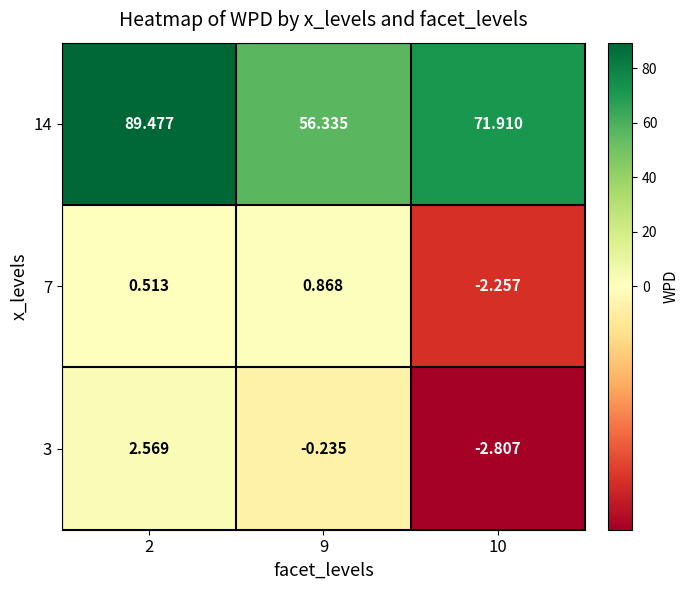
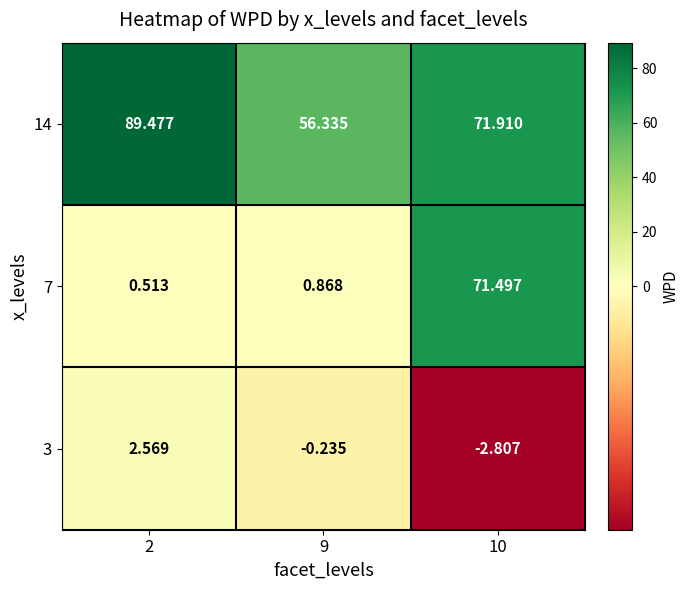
  {
    "14": {
      "2": 89.477,
      "9": 56.335,
      "10": 71.910
    },
    "7": {
      "2": 0.513,
      "9": 0.868,
-     "10": -2.257
+     "10": 71.497
    },
    "3": {
      "2": 2.569,
      "9": -0.235,
      "10": -2.807
    }
  }
